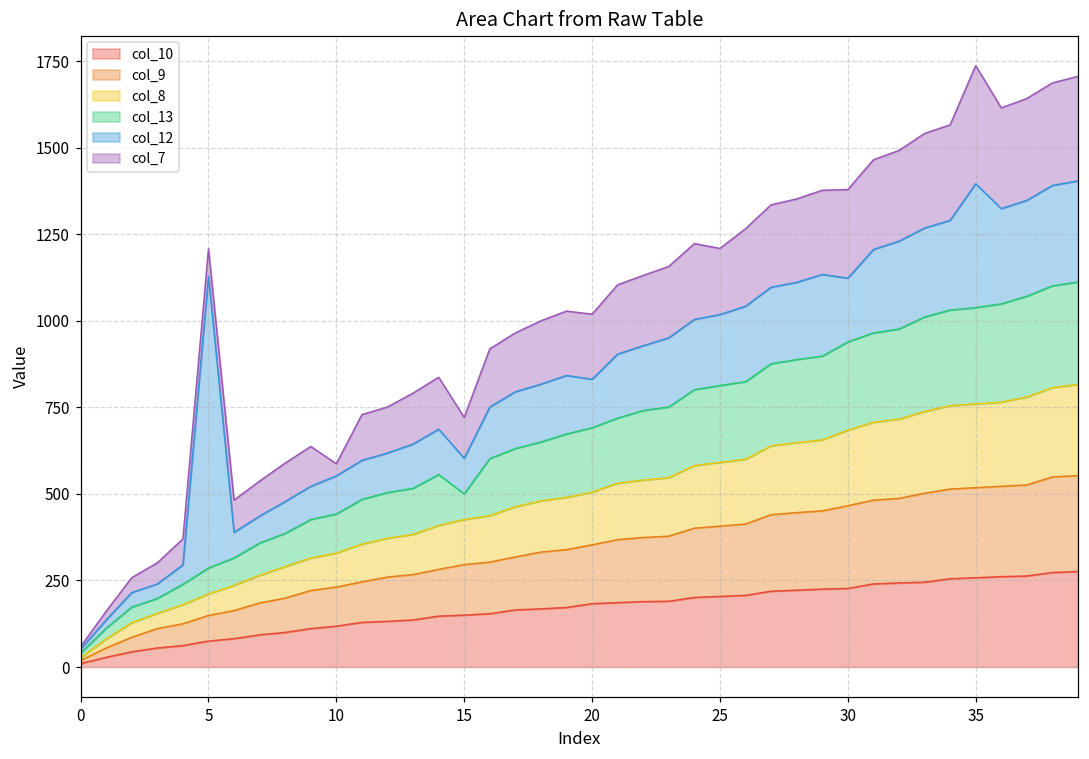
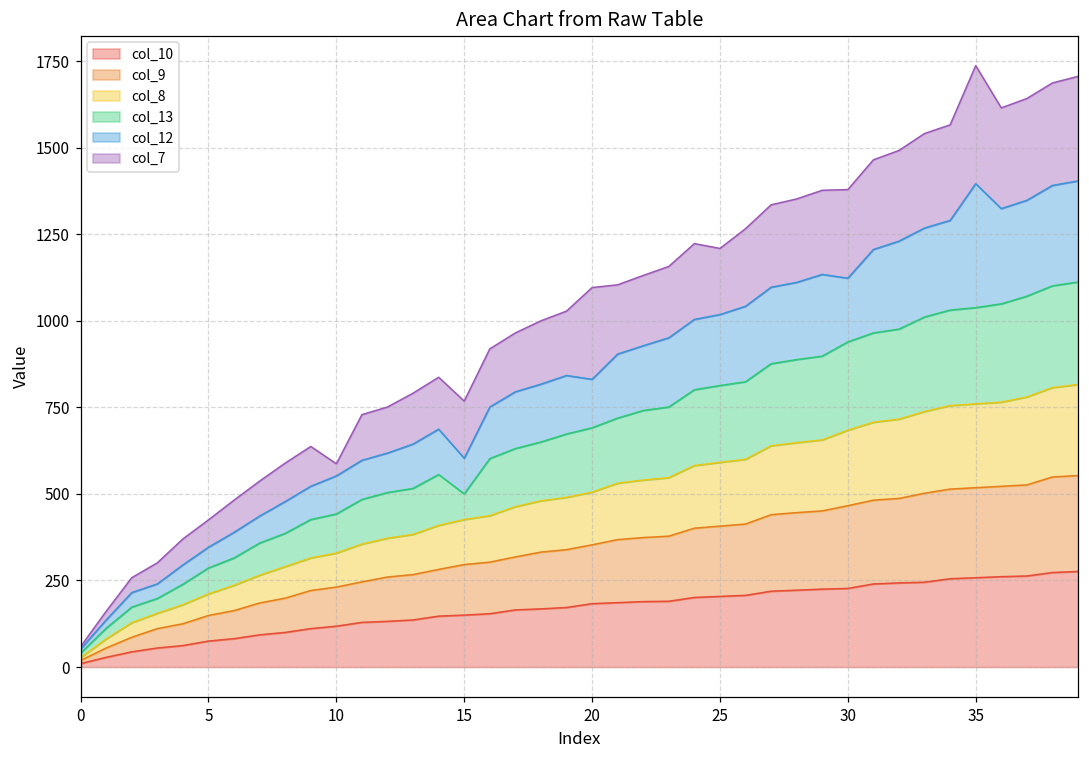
  {
    "col_13": {
      "0": 10,
      "5": 80,
      "10": 110,
      "15": 70,
      "20": 190,
      "25": 220,
      "30": 260,
      "35": 280
    },
    "col_12": {
-     "5": 840,
+     "5": 60,
      "10": 110,
      "15": 100,
      "20": 140,
      "25": 210,
      "30": 180,
      "35": 360
    },
    "col_7": {
      "5": 80,
      "10": 40,
-     "15": 120,
-     "20": 190,
+     "15": 170,
+     "20": 270,
      "25": 190,
      "30": 260,
      "35": 340
    }
  }
